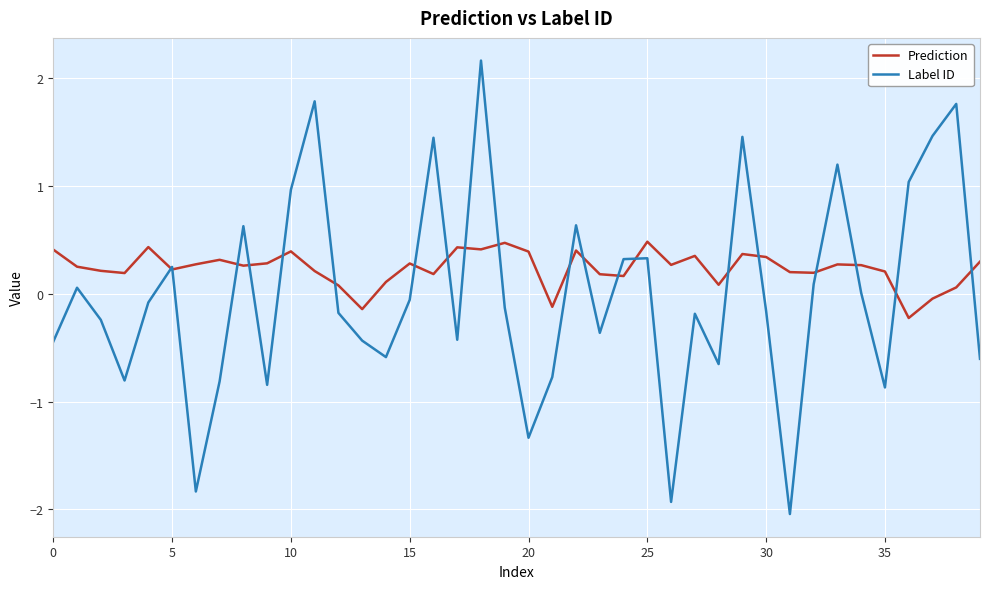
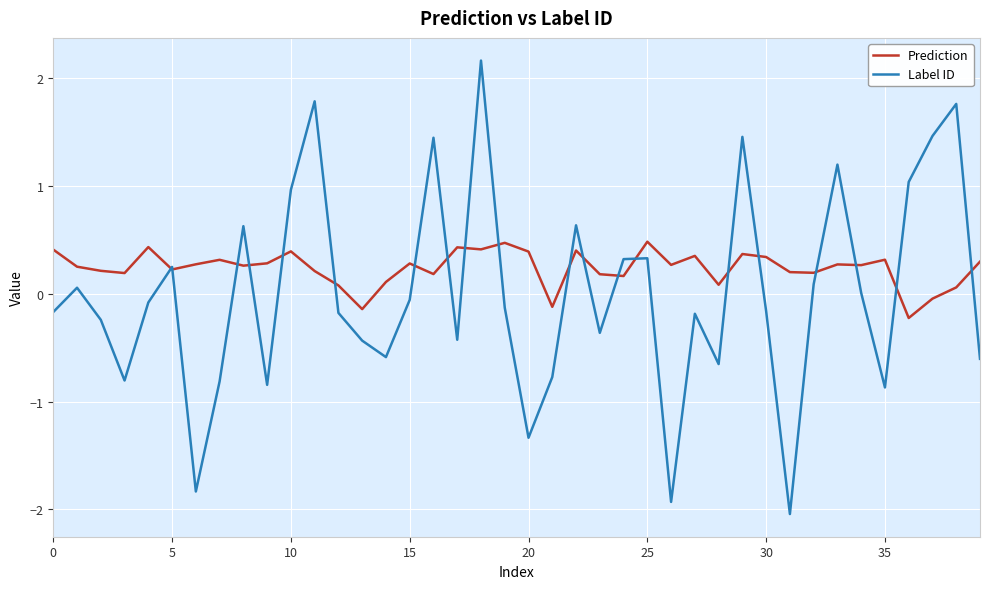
  {
    "Prediction": {
      "0": 0.41,
      "5": 0.22,
      "10": 0.39,
      "15": 0.28,
      "20": 0.39,
      "25": 0.48,
      "30": 0.34,
-     "35": 0.20
+     "35": 0.31
    },
    "Label ID": {
-     "0": -0.45,
+     "0": -0.17,
      "5": 0.25,
      "10": 0.96,
      "15": -0.06,
      "20": -1.34,
      "25": 0.33,
      "30": -0.16,
      "35": -0.87
    }
  }
